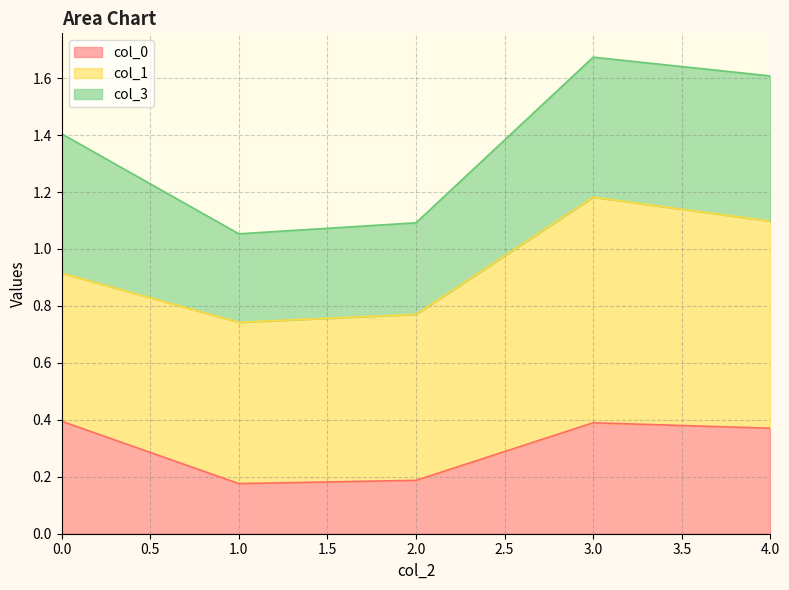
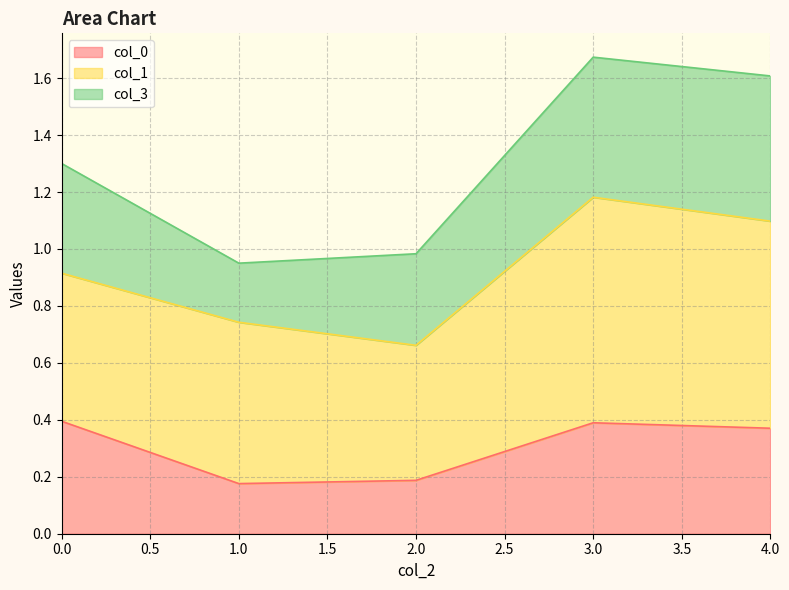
  {
    "col_0": {
      "0.0": 0.40,
      "1.0": 0.18,
      "2.0": 0.19,
      "3.0": 0.39,
      "4.0": 0.37
    },
    "col_1": {
      "0.0": 0.52,
      "1.0": 0.57,
-     "2.0": 0.58,
+     "2.0": 0.47,
      "3.0": 0.79,
      "4.0": 0.73
    },
    "col_3": {
-     "0.0": 0.49,
-     "1.0": 0.31,
+     "0.0": 0.39,
+     "1.0": 0.21,
      "2.0": 0.32,
      "3.0": 0.49,
      "4.0": 0.51
    }
  }
